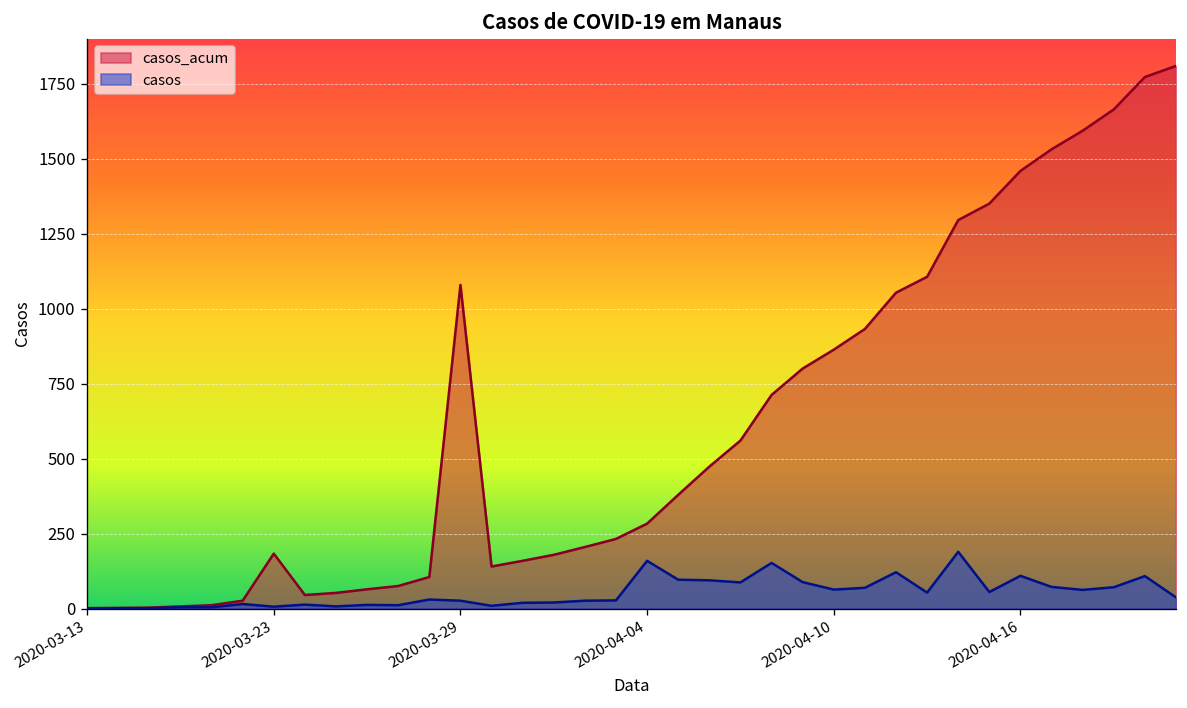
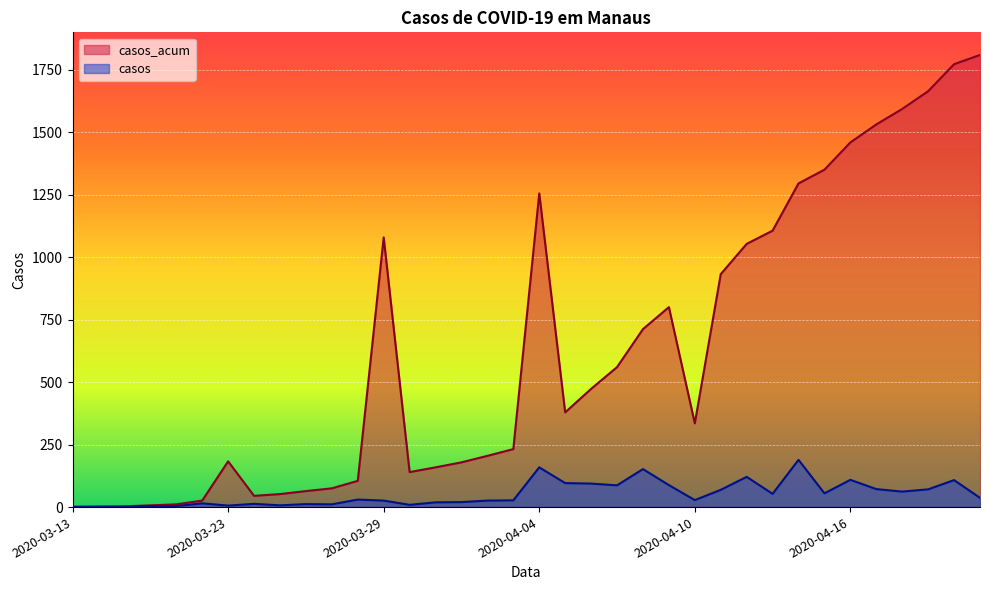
  {
    "casos_acum": {
      "2020-03-23": 180,
      "2020-03-29": 1080,
-     "2020-04-04": 280,
-     "2020-04-10": 860,
+     "2020-04-04": 1260,
+     "2020-04-10": 340,
      "2020-04-16": 1460
    },
    "casos": {
      "2020-03-23": 10,
      "2020-03-29": 30,
      "2020-04-04": 160,
-     "2020-04-10": 60,
+     "2020-04-10": 30,
      "2020-04-16": 110
    }
  }
